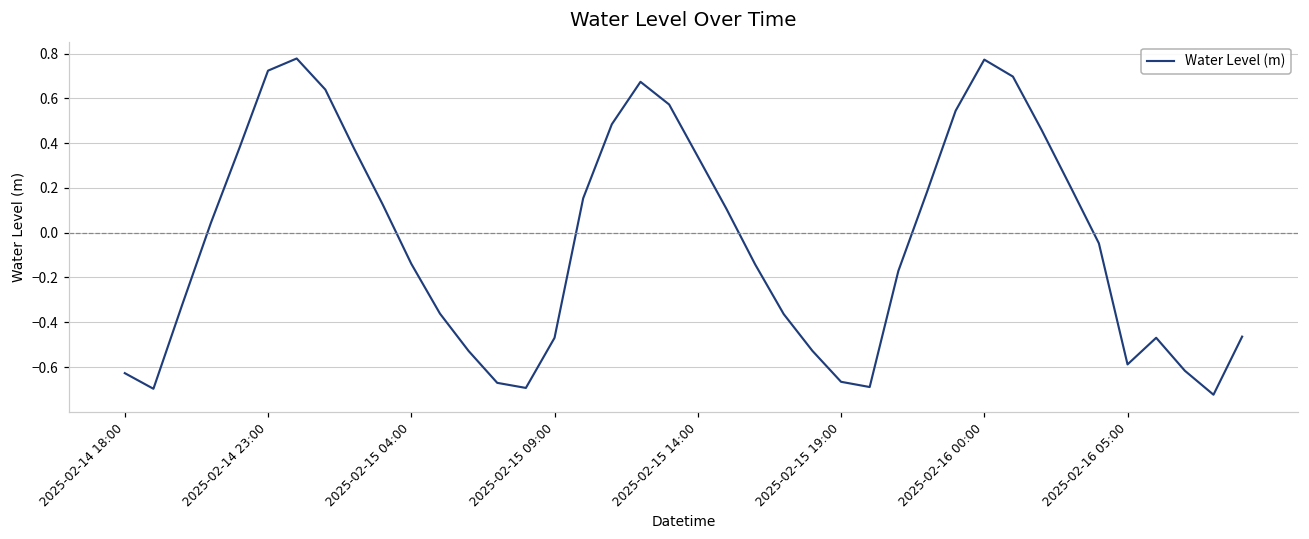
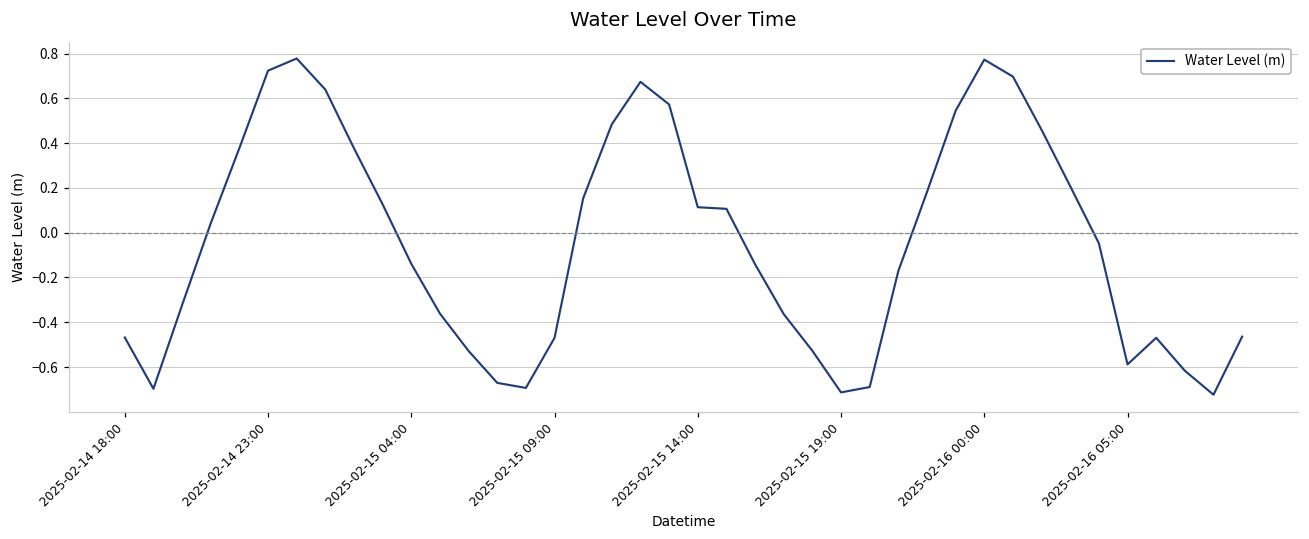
  {
-   "2025-02-14 18:00": -0.63,
+   "2025-02-14 18:00": -0.47,
    "2025-02-14 23:00": 0.72,
    "2025-02-15 04:00": -0.14,
    "2025-02-15 09:00": -0.47,
-   "2025-02-15 14:00": 0.34,
-   "2025-02-15 19:00": -0.67,
+   "2025-02-15 14:00": 0.11,
+   "2025-02-15 19:00": -0.71,
    "2025-02-16 00:00": 0.77,
    "2025-02-16 05:00": -0.59
  }
